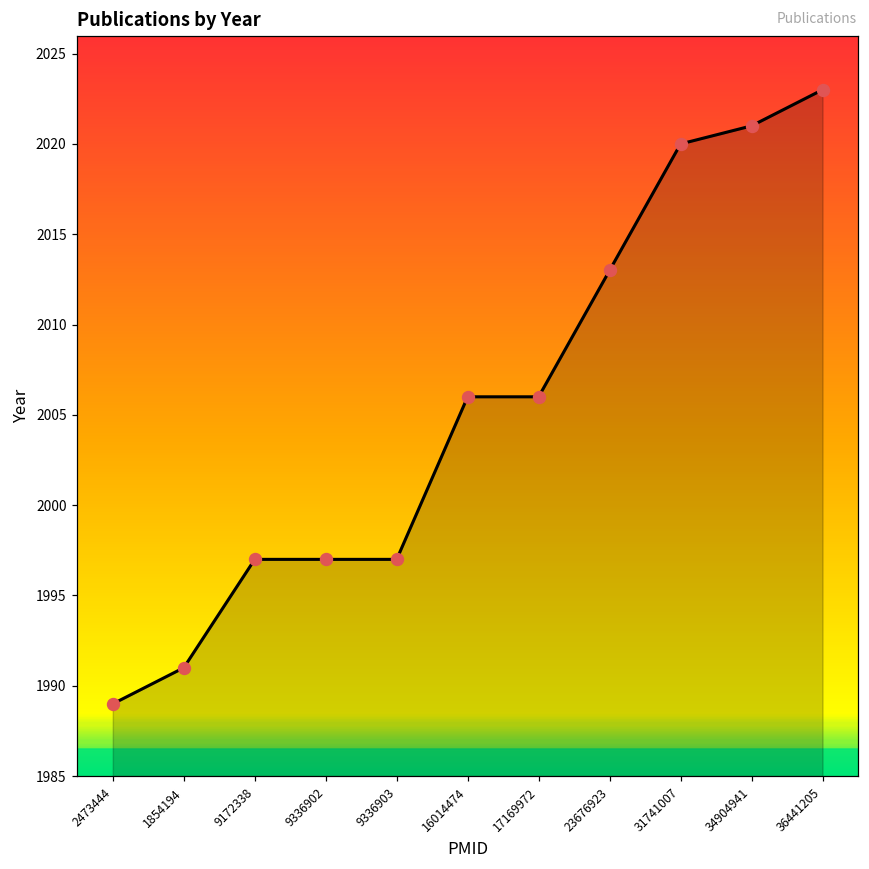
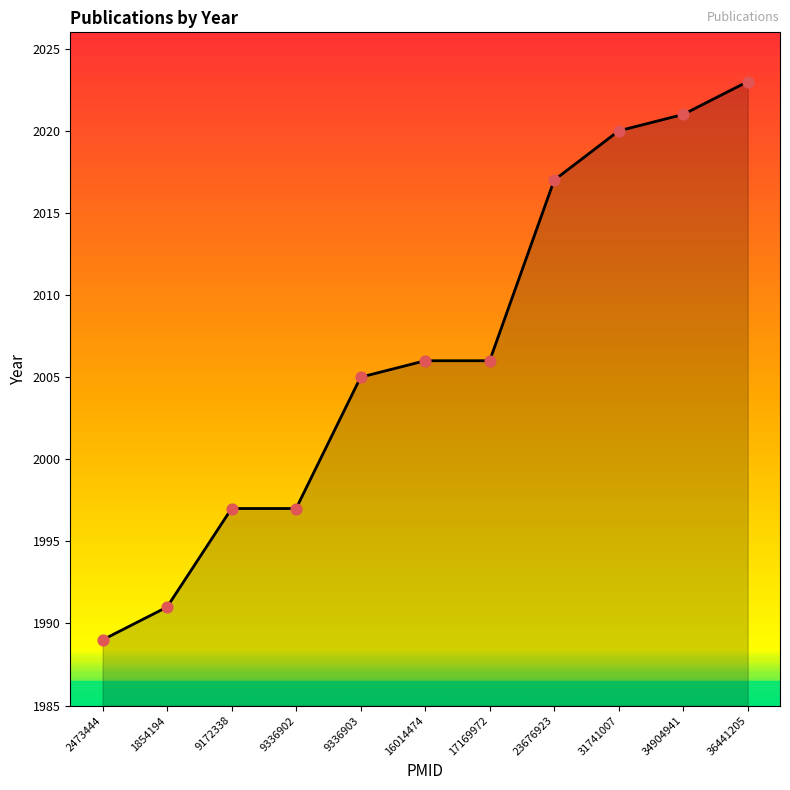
  {
    "2473444": 1989,
    "1854194": 1991,
    "9172338": 1997,
    "9336902": 1997,
-   "9336903": 1997,
+   "9336903": 2005,
    "16014474": 2006,
    "17169972": 2006,
-   "23676923": 2013,
+   "23676923": 2017,
    "31741007": 2020,
    "34904941": 2021,
    "36441205": 2023
  }
